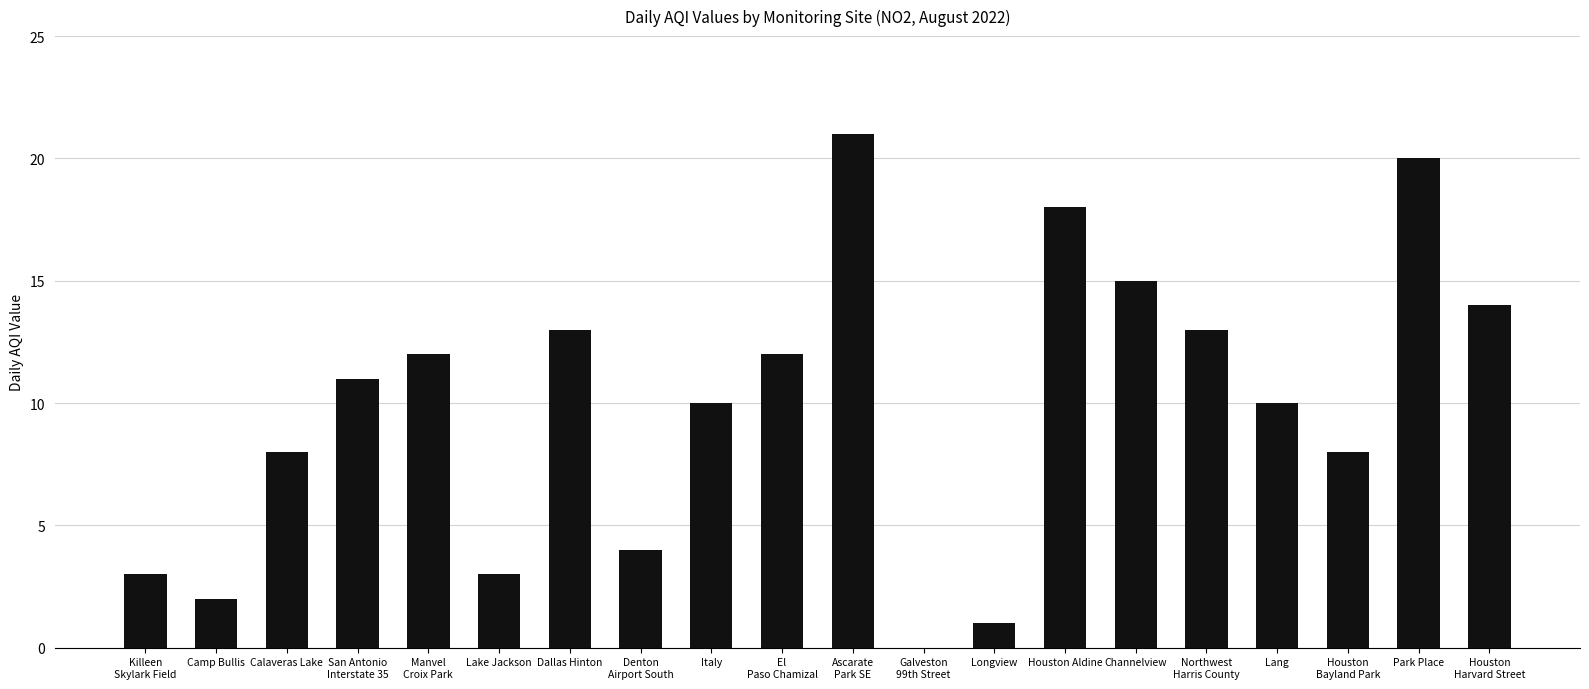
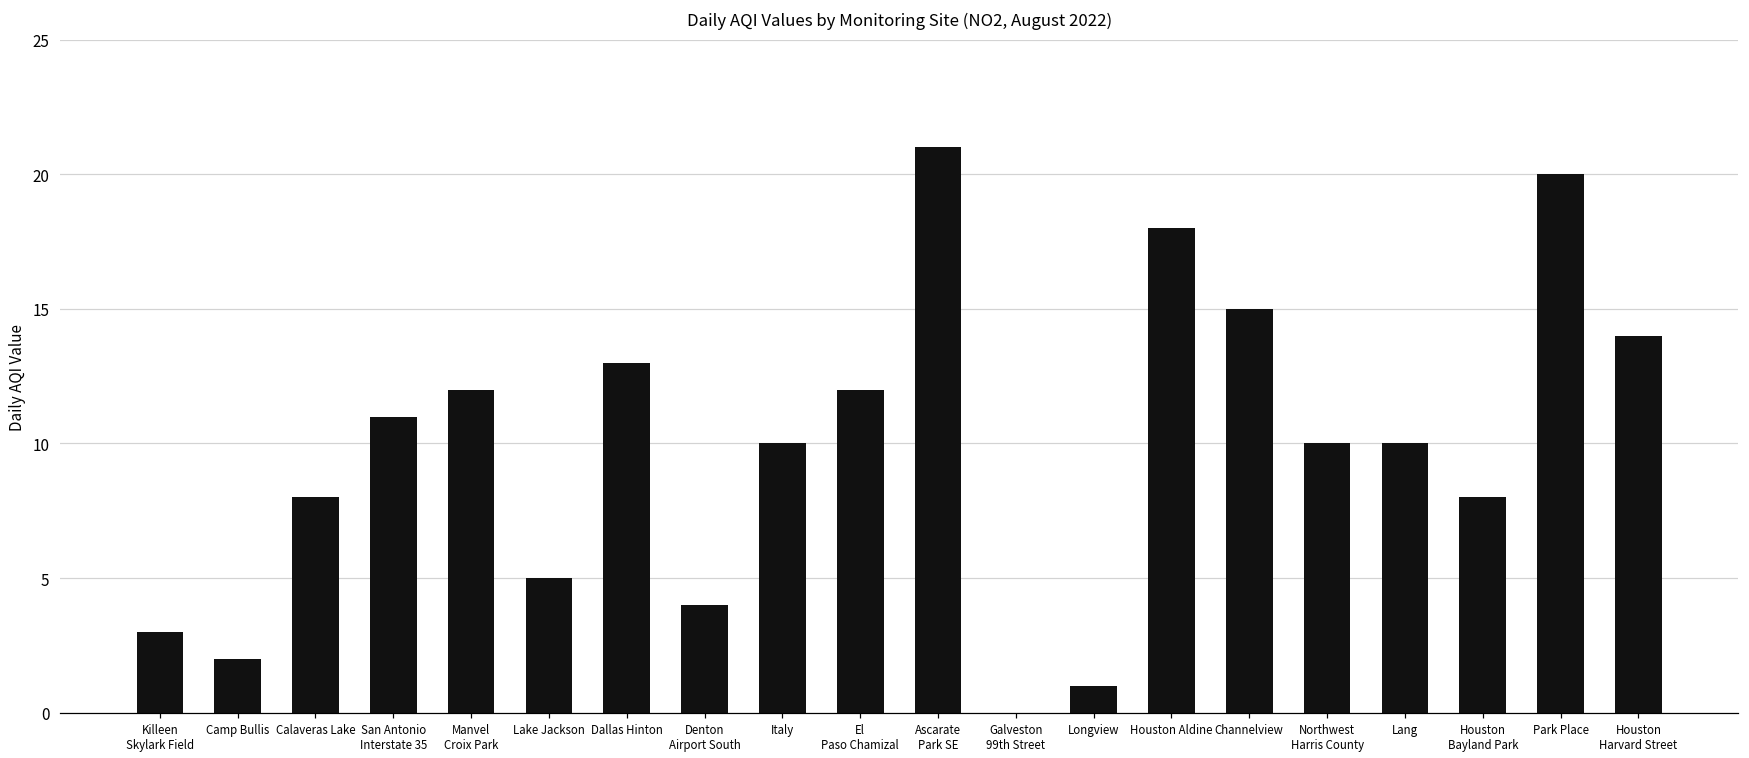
  {
    "Killeen Skylark Field": 3,
    "Camp Bullis": 2,
    "Calaveras Lake": 8,
    "San Antonio Interstate 35": 11,
    "Manvel Croix Park": 12,
-   "Lake Jackson": 3,
+   "Lake Jackson": 5,
    "Dallas Hinton": 13,
    "Denton Airport South": 4,
    "Italy": 10,
    "El Paso Chamizal": 12,
    "Ascarate Park SE": 21,
    "Galveston 99th Street": 0,
    "Longview": 1,
    "Houston Aldine": 18,
    "Channelview": 15,
-   "Northwest Harris County": 13,
+   "Northwest Harris County": 10,
    "Lang": 10,
    "Houston Bayland Park": 8,
    "Park Place": 20,
    "Houston Harvard Street": 14
  }
